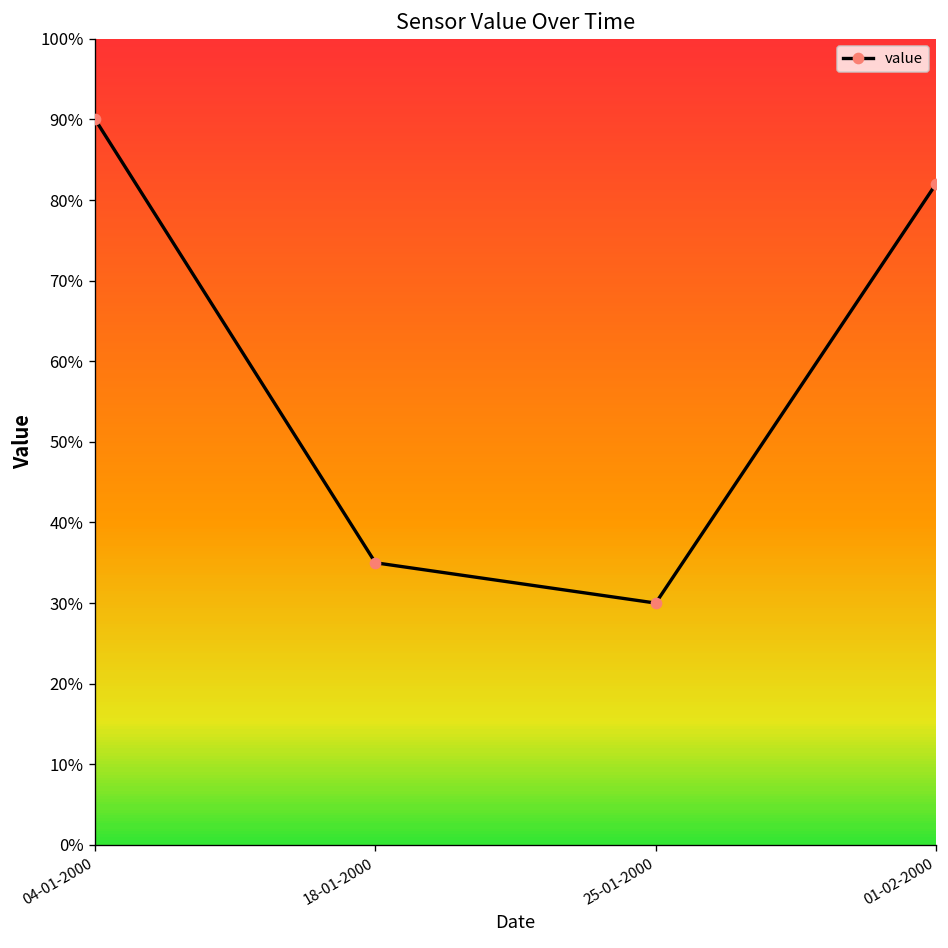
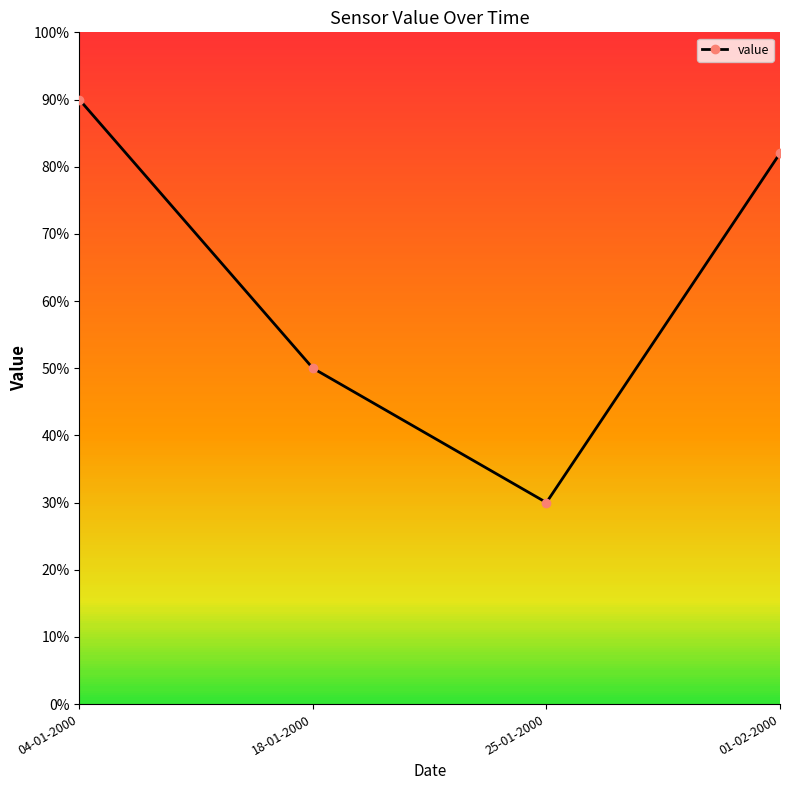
  {
    "04-01-2000": "90%",
-   "18-01-2000": "35%",
+   "18-01-2000": "50%",
    "25-01-2000": "30%",
    "01-02-2000": "82%"
  }
